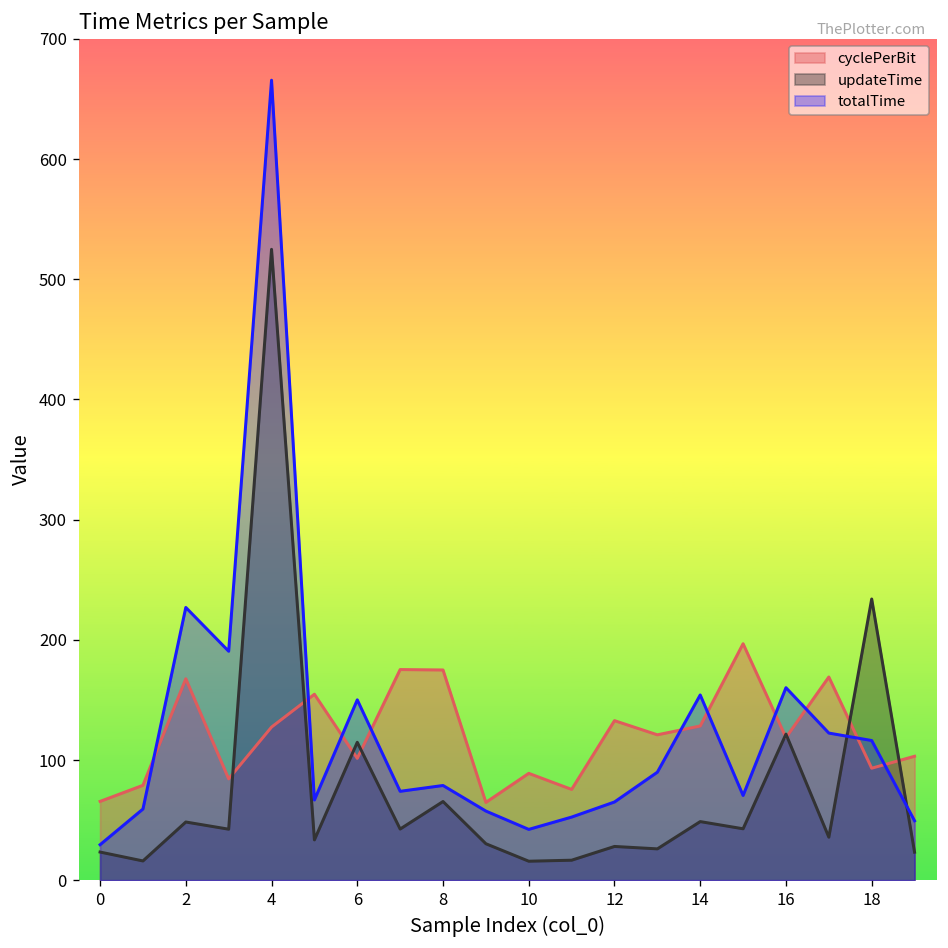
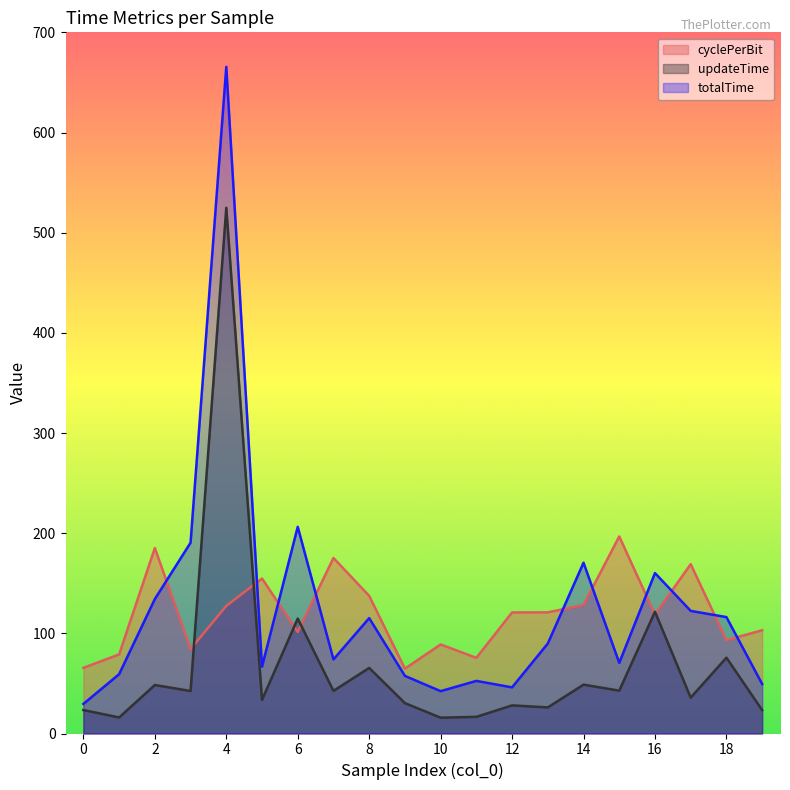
  {
    "cyclePerBit": {
      "0": 66,
-     "2": 168,
+     "2": 185,
      "4": 127,
      "6": 101,
-     "8": 175,
+     "8": 137,
      "10": 89,
-     "12": 133,
+     "12": 121,
      "14": 128,
      "16": 119,
      "18": 93
    },
    "updateTime": {
      "0": 23,
      "2": 48,
      "4": 525,
      "6": 115,
      "8": 65,
      "10": 16,
      "12": 28,
      "14": 49,
      "16": 122,
-     "18": 234
+     "18": 76
    },
    "totalTime": {
      "0": 30,
-     "2": 227,
+     "2": 134,
      "4": 666,
-     "6": 150,
-     "8": 79,
+     "6": 206,
+     "8": 115,
      "10": 42,
-     "12": 65,
-     "14": 154,
+     "12": 46,
+     "14": 171,
      "16": 160,
      "18": 116
    }
  }
